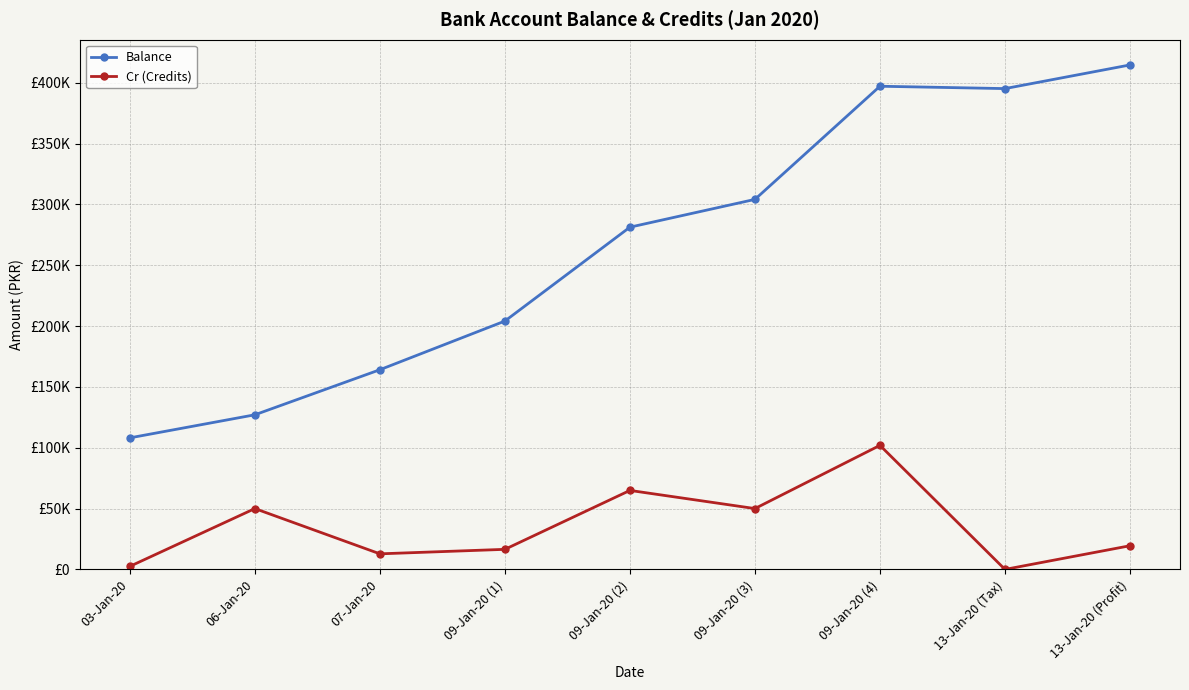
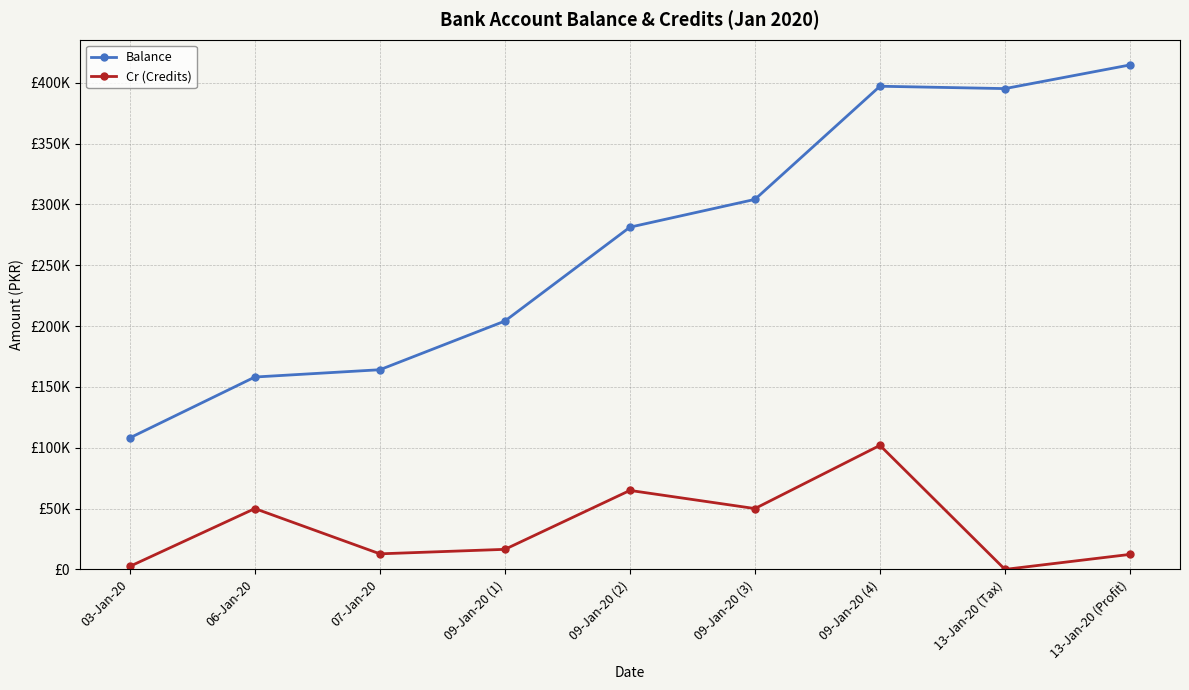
  {
    "Balance": {
      "03-Jan-20": "£108000",
-     "06-Jan-20": "£127000",
+     "06-Jan-20": "£158000",
      "07-Jan-20": "£164000",
      "09-Jan-20 (1)": "£204000",
      "09-Jan-20 (2)": "£281000",
      "09-Jan-20 (3)": "£304000",
      "09-Jan-20 (4)": "£397000",
      "13-Jan-20 (Tax)": "£395000",
      "13-Jan-20 (Profit)": "£415000"
    },
    "Cr (Credits)": {
      "03-Jan-20": "£3000",
      "06-Jan-20": "£50000",
      "07-Jan-20": "£13000",
      "09-Jan-20 (1)": "£16000",
      "09-Jan-20 (2)": "£65000",
      "09-Jan-20 (3)": "£50000",
      "09-Jan-20 (4)": "£102000",
      "13-Jan-20 (Tax)": "£0",
-     "13-Jan-20 (Profit)": "£19000"
+     "13-Jan-20 (Profit)": "£12000"
    }
  }
